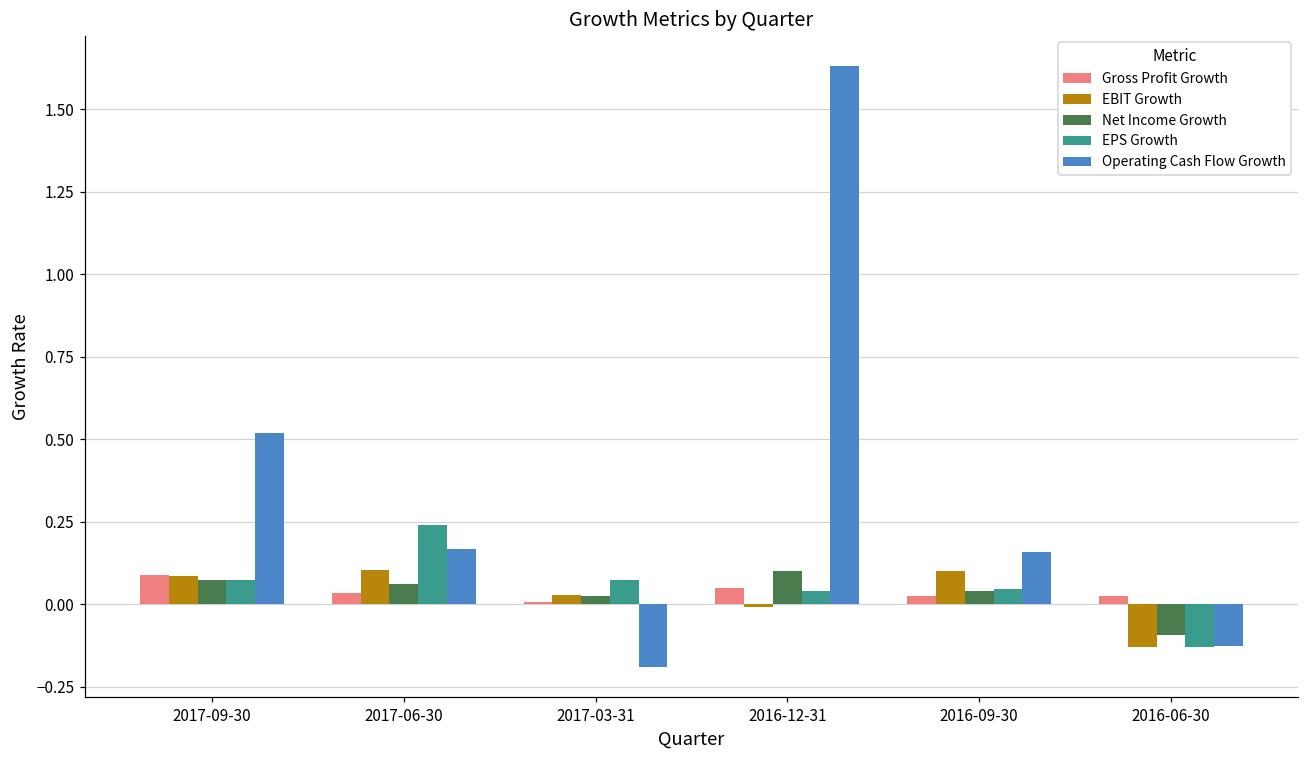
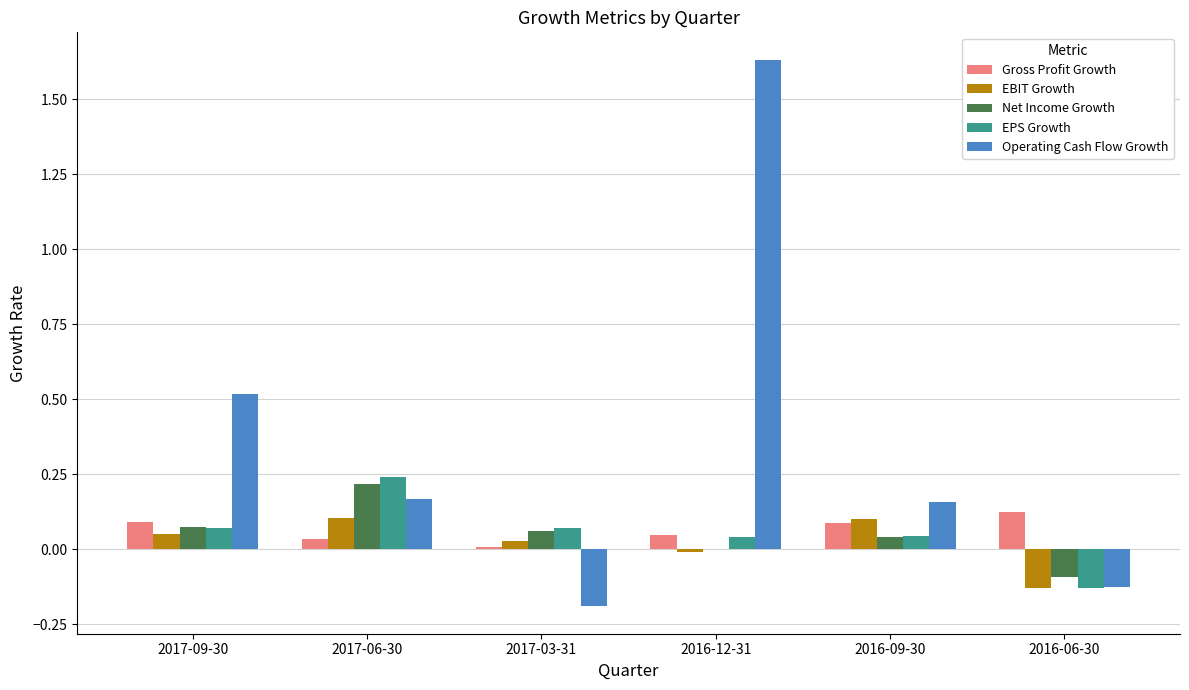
  {
    "Gross Profit Growth": {
      "2017-09-30": 0.09,
      "2017-06-30": 0.03,
      "2016-12-31": 0.05,
-     "2016-09-30": 0.02,
-     "2016-06-30": 0.02
+     "2016-09-30": 0.09,
+     "2016-06-30": 0.12
    },
    "EBIT Growth": {
-     "2017-09-30": 0.09,
+     "2017-09-30": 0.05,
      "2017-06-30": 0.10,
      "2017-03-31": 0.03,
      "2016-09-30": 0.10,
      "2016-06-30": -0.13
    },
    "Net Income Growth": {
      "2017-09-30": 0.07,
-     "2017-06-30": 0.06,
-     "2017-03-31": 0.03,
-     "2016-12-31": 0.1,
+     "2017-06-30": 0.22,
+     "2017-03-31": 0.06,
+     "2016-12-31": 0.0,
      "2016-09-30": 0.04,
      "2016-06-30": -0.09
    },
    "EPS Growth": {
      "2017-09-30": 0.07,
      "2017-06-30": 0.24,
      "2017-03-31": 0.07,
      "2016-12-31": 0.04,
      "2016-09-30": 0.05,
      "2016-06-30": -0.13
    },
    "Operating Cash Flow Growth": {
      "2017-09-30": 0.52,
      "2017-06-30": 0.17,
      "2017-03-31": -0.19,
      "2016-12-31": 1.63,
      "2016-09-30": 0.16,
      "2016-06-30": -0.13
    }
  }
